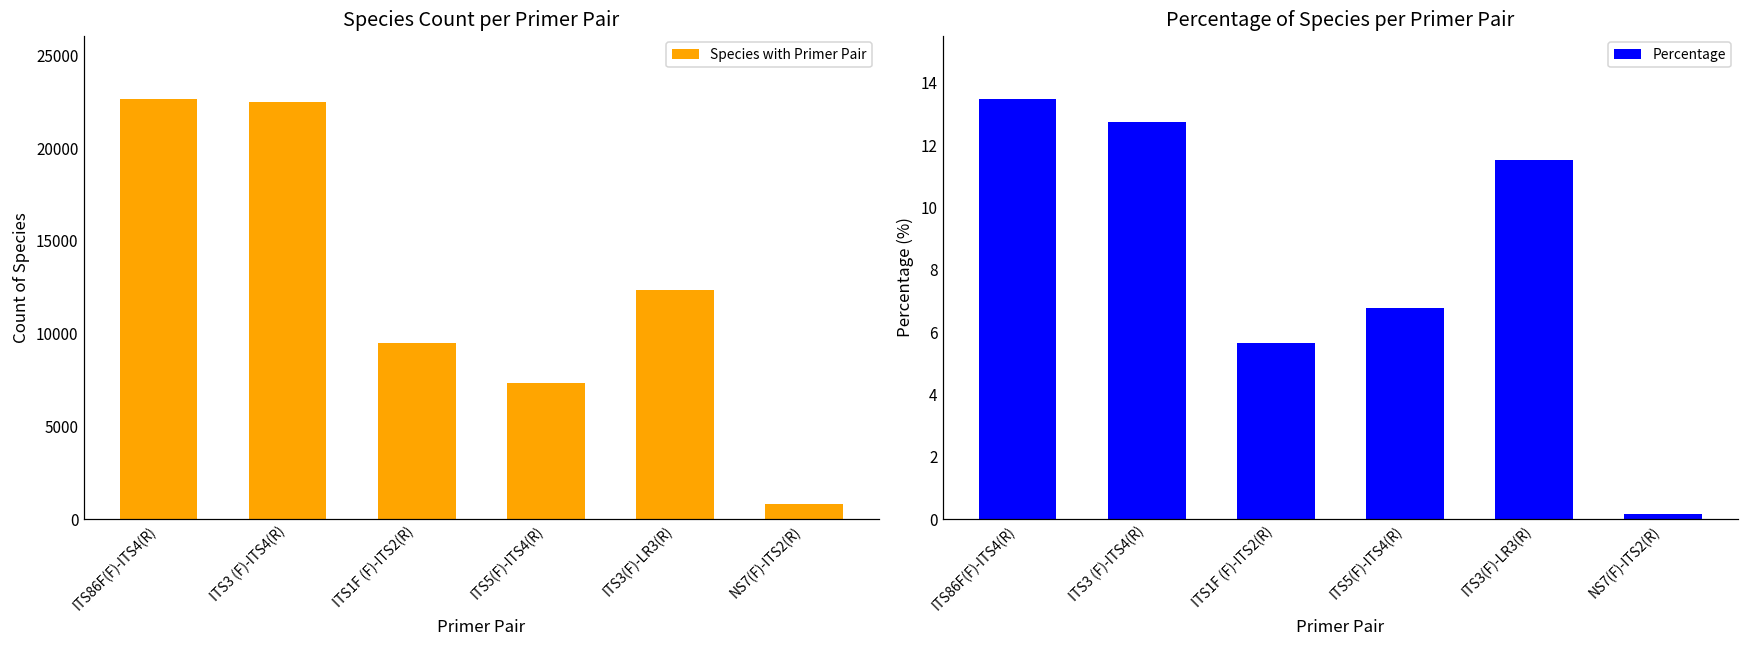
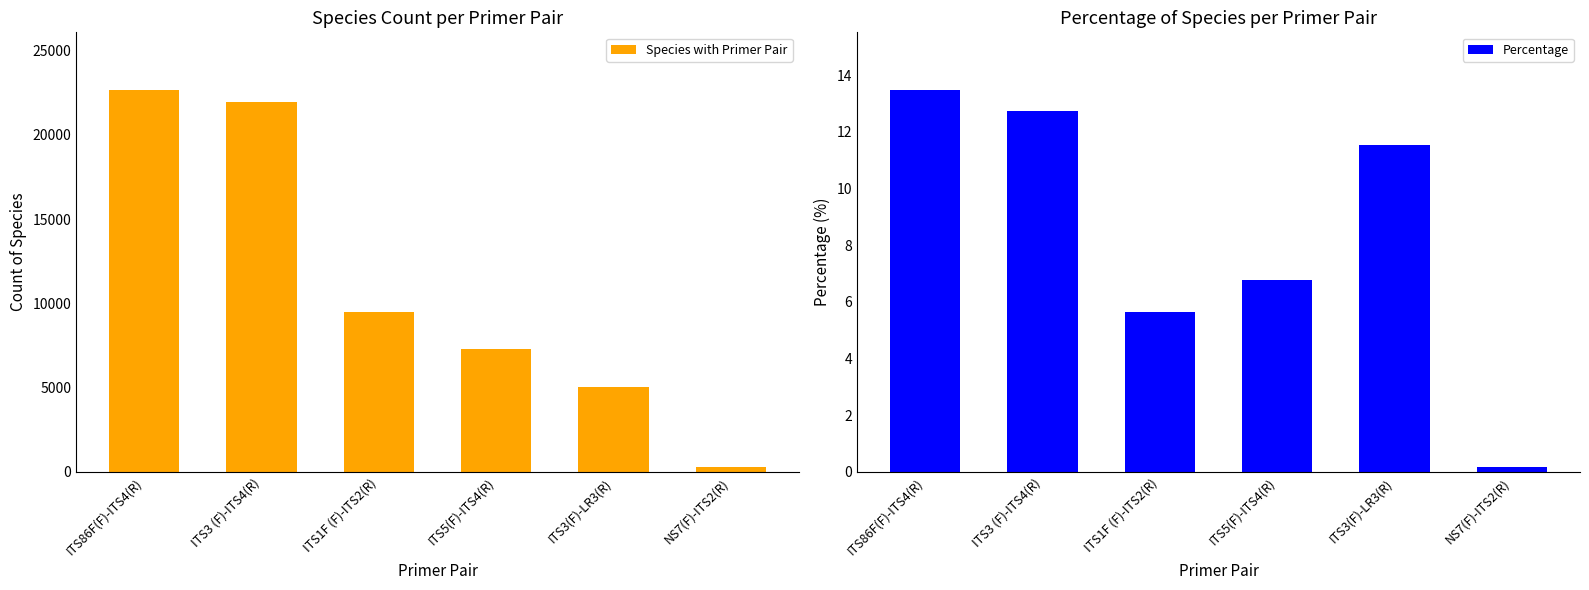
  {
    "Species Count per Primer Pair": {
      "ITS86F(F)-ITS4(R)": 22700,
-     "ITS3 (F)-ITS4(R)": 22500,
+     "ITS3 (F)-ITS4(R)": 22000,
      "ITS1F (F)-ITS2(R)": 9500,
      "ITS5(F)-ITS4(R)": 7300,
-     "ITS3(F)-LR3(R)": 12300,
-     "NS7(F)-ITS2(R)": 800
+     "ITS3(F)-LR3(R)": 5100,
+     "NS7(F)-ITS2(R)": 300
    },
    "Percentage of Species per Primer Pair": {
      "ITS86F(F)-ITS4(R)": 13.5,
      "ITS3 (F)-ITS4(R)": 12.7,
      "ITS1F (F)-ITS2(R)": 5.7,
      "ITS5(F)-ITS4(R)": 6.8,
      "ITS3(F)-LR3(R)": 11.5,
      "NS7(F)-ITS2(R)": 0.2
    }
  }
